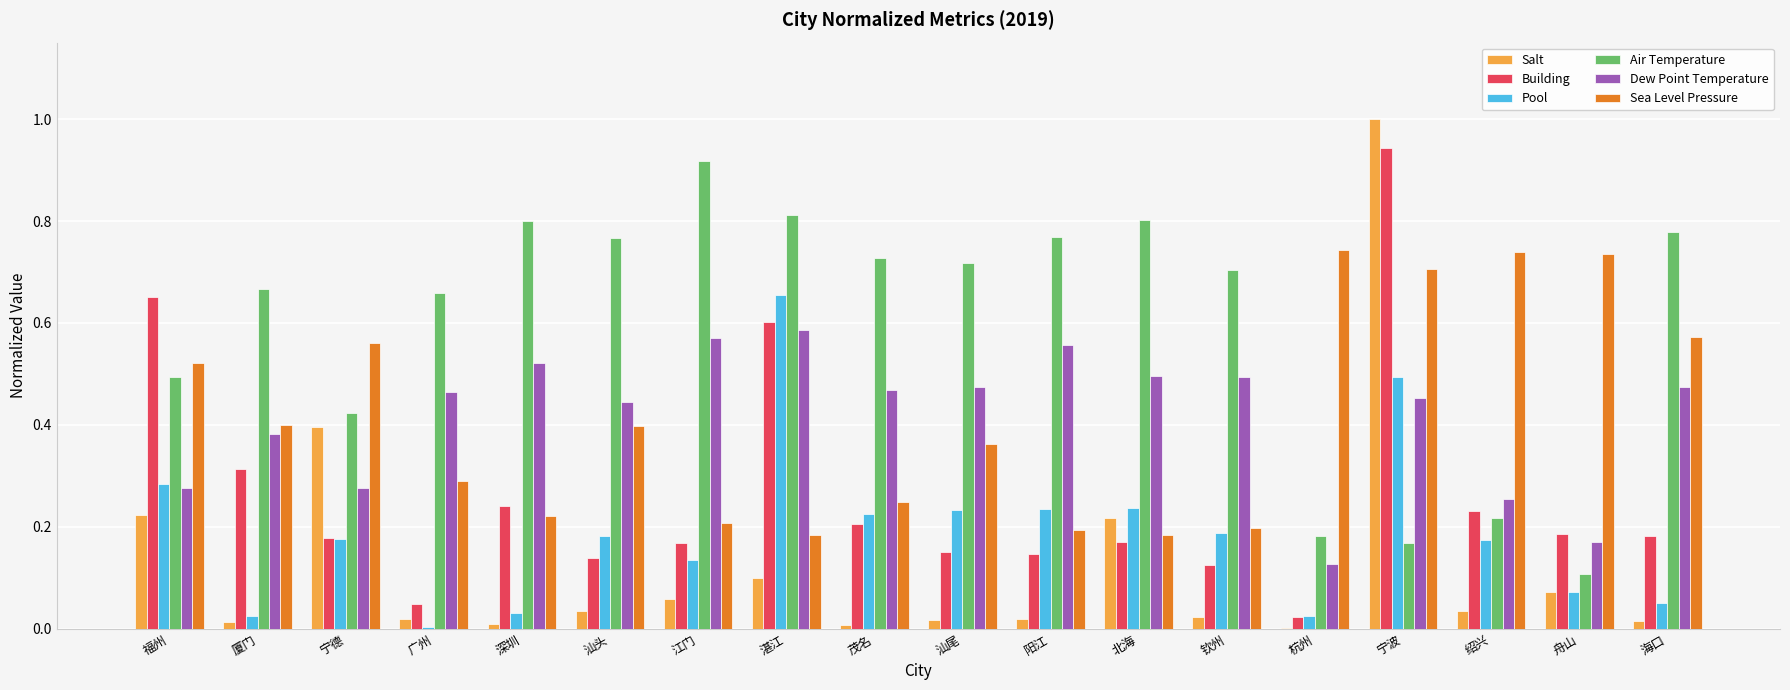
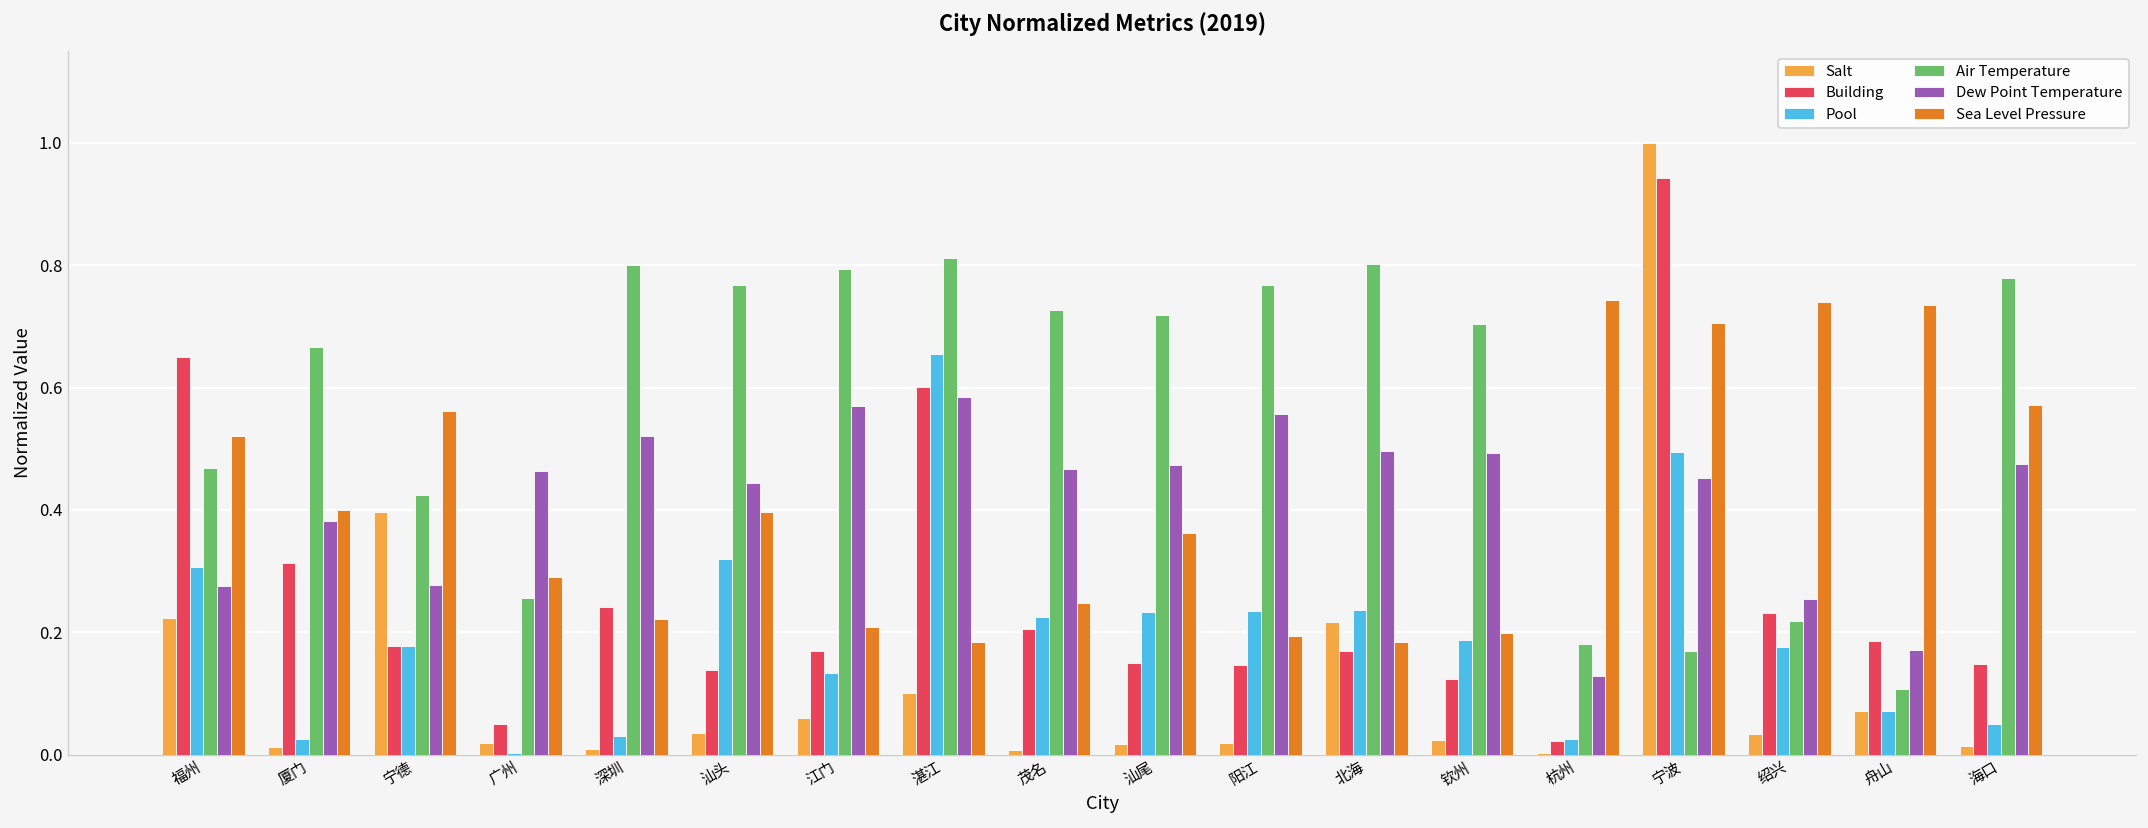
  {
    "Building": {
      "福州": 0.65,
      "厦门": 0.31,
      "宁德": 0.18,
      "广州": 0.05,
      "深圳": 0.24,
      "汕头": 0.14,
      "江门": 0.17,
      "湛江": 0.60,
      "茂名": 0.21,
      "汕尾": 0.15,
      "阳江": 0.15,
      "北海": 0.17,
      "钦州": 0.12,
      "杭州": 0.02,
      "宁波": 0.94,
      "绍兴": 0.23,
      "舟山": 0.19,
-     "海口": 0.18
+     "海口": 0.15
    },
    "Pool": {
-     "福州": 0.28,
+     "福州": 0.31,
      "厦门": 0.02,
      "宁德": 0.18,
      "深圳": 0.03,
-     "汕头": 0.18,
+     "汕头": 0.32,
      "江门": 0.13,
      "湛江": 0.66,
      "茂名": 0.23,
      "汕尾": 0.23,
      "阳江": 0.23,
      "北海": 0.24,
      "钦州": 0.19,
      "杭州": 0.03,
      "宁波": 0.49,
      "绍兴": 0.18,
      "舟山": 0.07,
      "海口": 0.05
    },
    "Air Temperature": {
-     "福州": 0.49,
+     "福州": 0.47,
      "厦门": 0.67,
      "宁德": 0.42,
-     "广州": 0.66,
+     "广州": 0.26,
      "深圳": 0.80,
      "汕头": 0.77,
-     "江门": 0.92,
+     "江门": 0.79,
      "湛江": 0.81,
      "茂名": 0.73,
      "汕尾": 0.72,
      "阳江": 0.77,
      "北海": 0.80,
      "钦州": 0.70,
      "杭州": 0.18,
      "宁波": 0.17,
      "绍兴": 0.22,
      "舟山": 0.11,
      "海口": 0.78
    },
    "Dew Point Temperature": {
      "福州": 0.28,
      "厦门": 0.38,
      "宁德": 0.28,
      "广州": 0.46,
      "深圳": 0.52,
      "汕头": 0.44,
      "江门": 0.57,
      "湛江": 0.59,
      "茂名": 0.47,
      "汕尾": 0.47,
      "阳江": 0.56,
      "北海": 0.50,
      "钦州": 0.49,
      "杭州": 0.13,
      "宁波": 0.45,
      "绍兴": 0.25,
      "舟山": 0.17,
      "海口": 0.47
    }
  }
